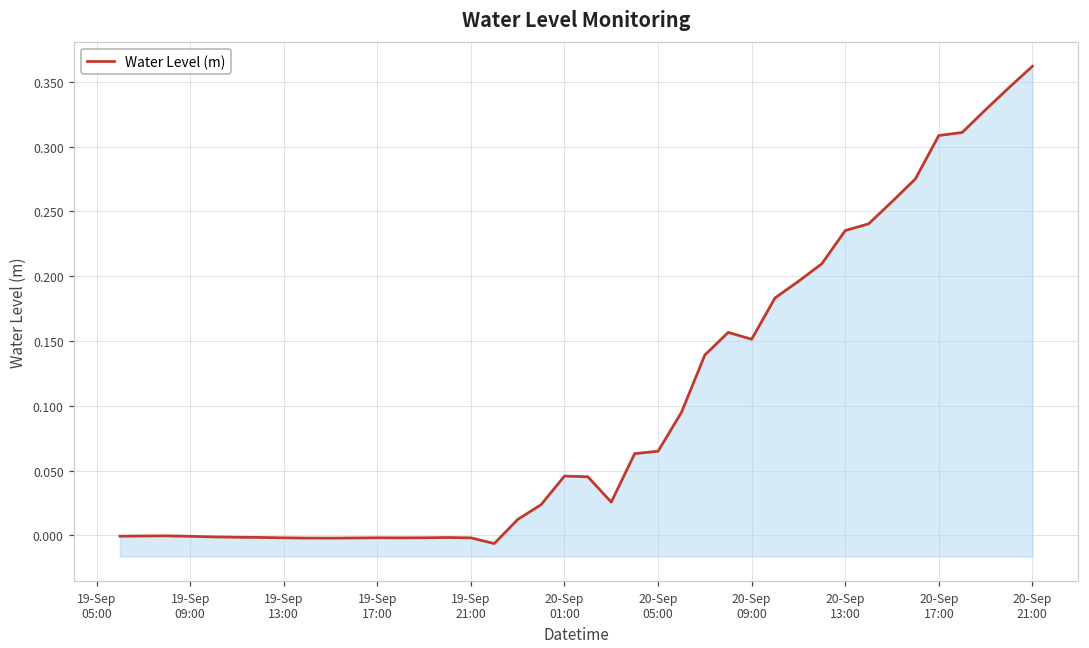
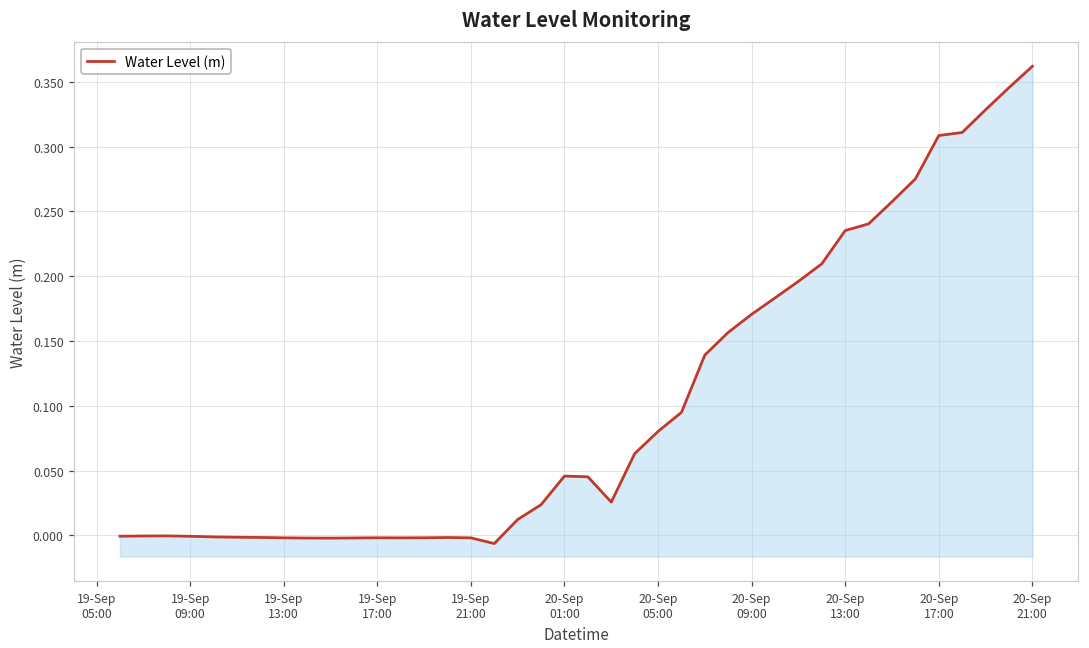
  {
    "19-Sep 09:00": -0.001,
    "19-Sep 13:00": -0.002,
    "19-Sep 17:00": -0.002,
    "19-Sep 21:00": -0.002,
    "20-Sep 01:00": 0.046,
-   "20-Sep 05:00": 0.065,
-   "20-Sep 09:00": 0.151,
+   "20-Sep 05:00": 0.080,
+   "20-Sep 09:00": 0.171,
    "20-Sep 13:00": 0.235,
    "20-Sep 17:00": 0.308,
    "20-Sep 21:00": 0.362
  }
